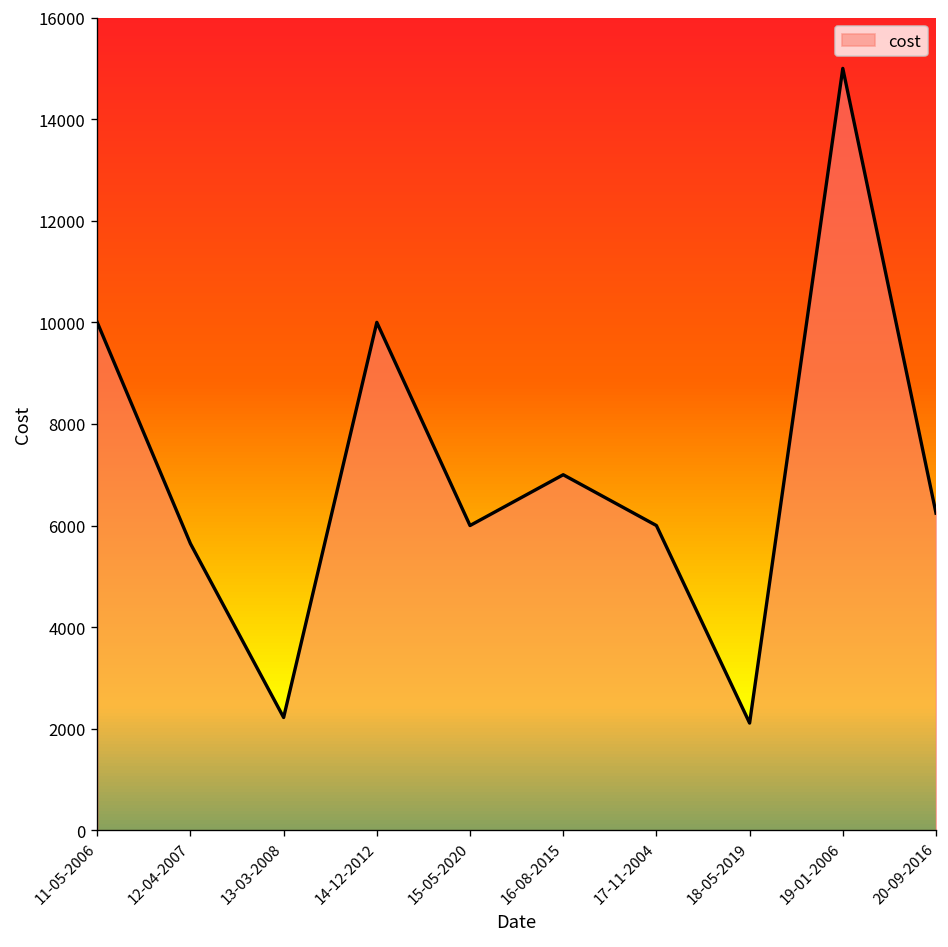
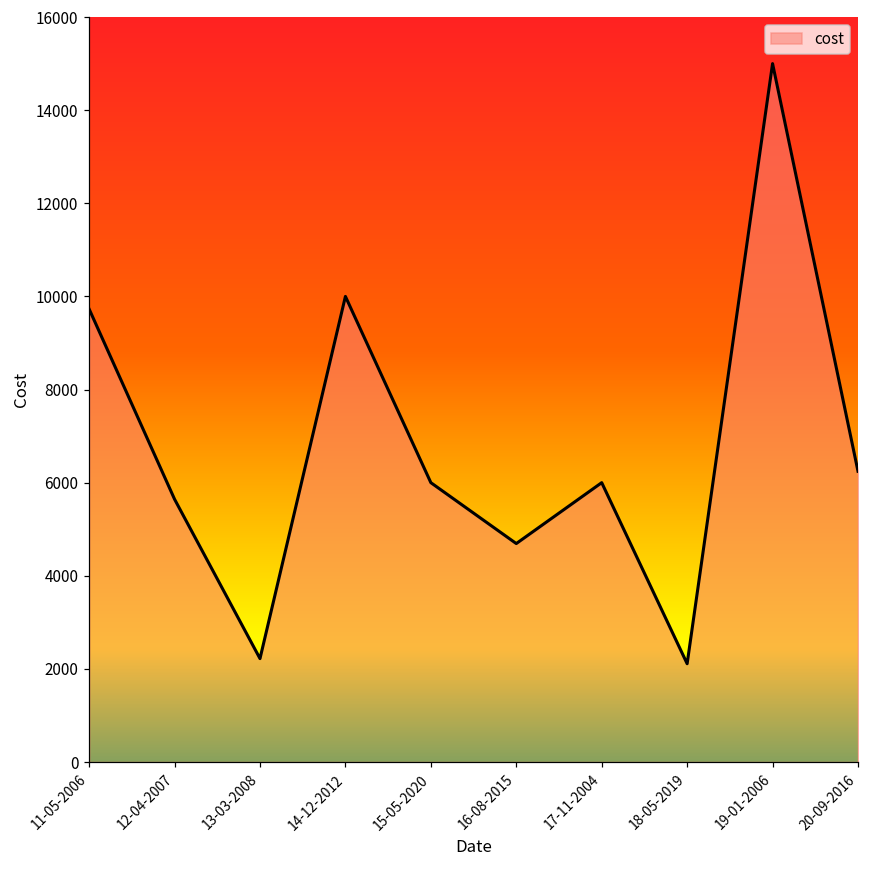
  {
-   "11-05-2006": 10000,
+   "11-05-2006": 9700,
    "12-04-2007": 5600,
    "13-03-2008": 2200,
    "14-12-2012": 10000,
    "15-05-2020": 6000,
-   "16-08-2015": 7000,
+   "16-08-2015": 4700,
    "17-11-2004": 6000,
    "18-05-2019": 2100,
    "19-01-2006": 15000,
    "20-09-2016": 6200
  }
